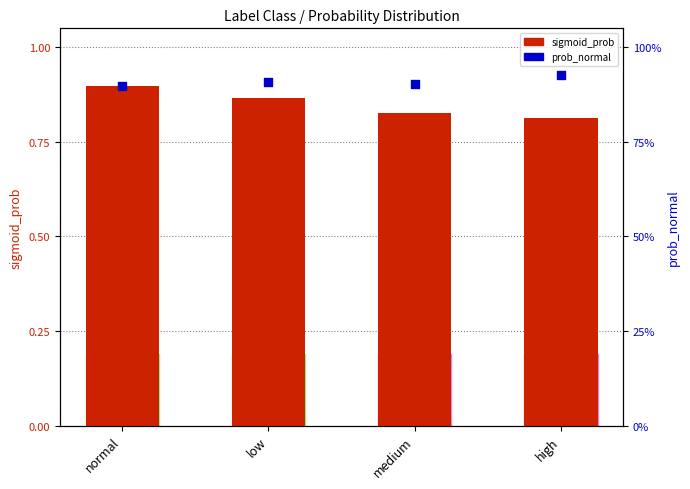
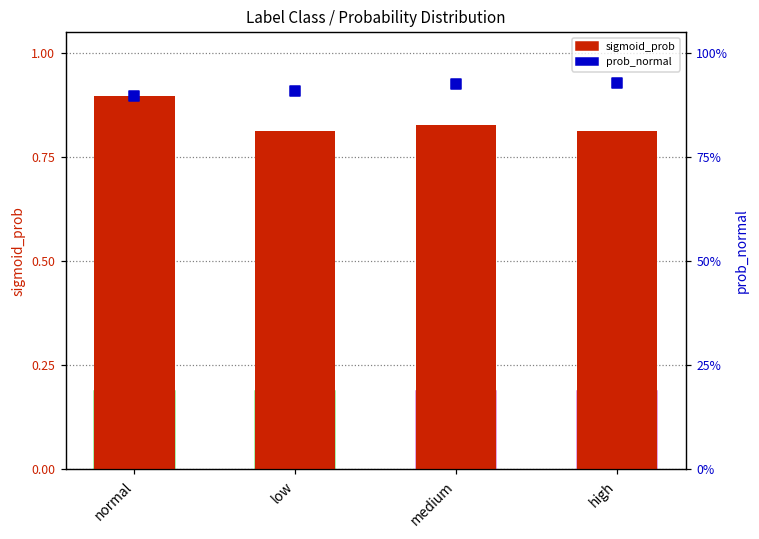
  {
    "sigmoid_prob": {
      "normal": "0.90",
-     "low": "0.86",
+     "low": "0.81",
      "medium": "0.83",
      "high": "0.81"
    },
    "prob_normal": {
-     "medium": "90%"
+     "medium": "92%"
    }
  }
